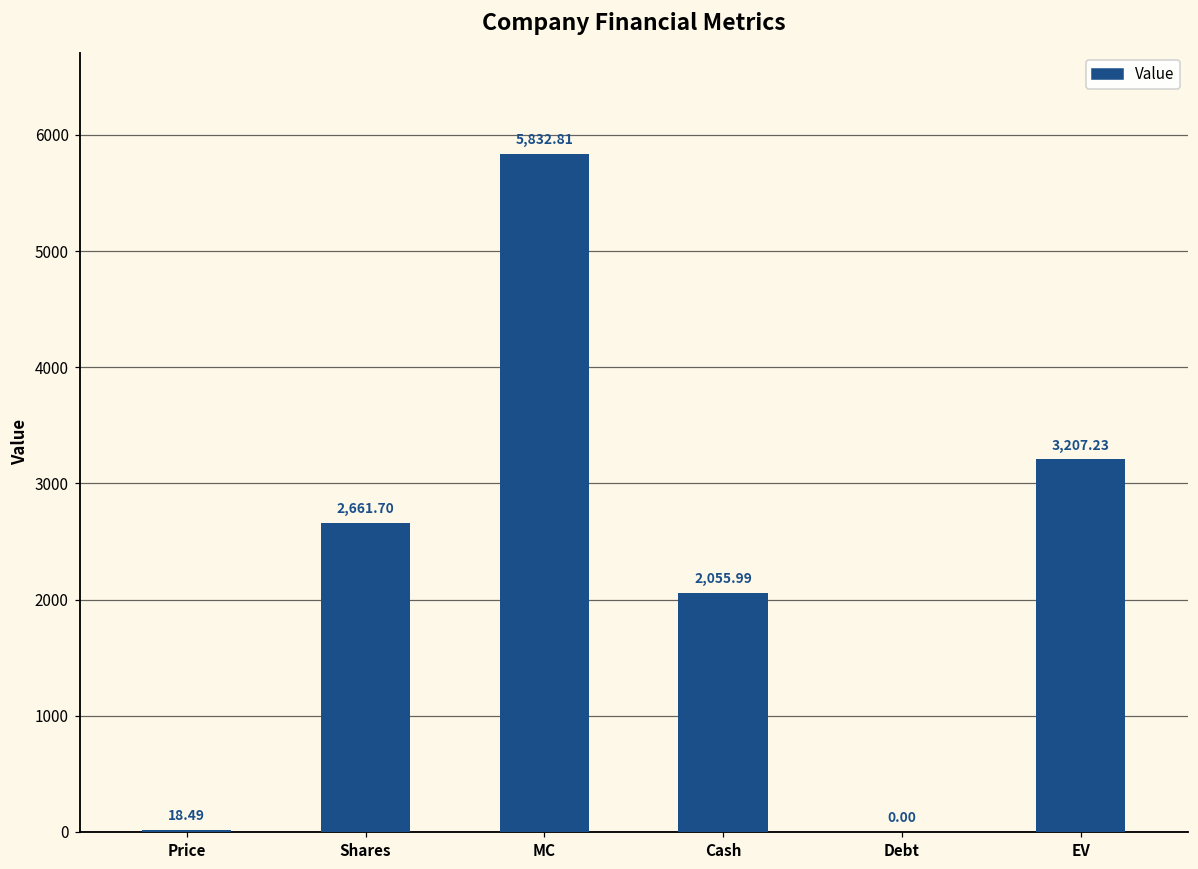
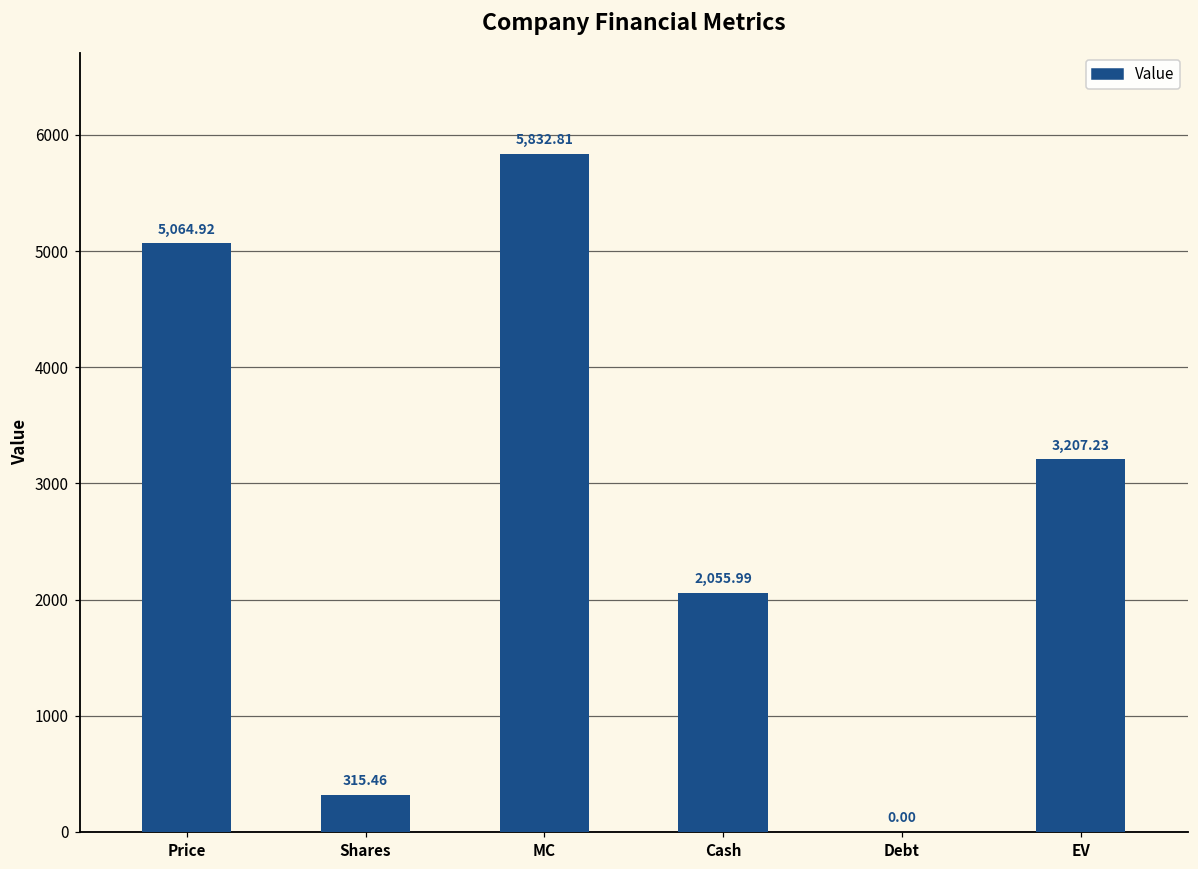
  {
-   "Price": "18.49",
-   "Shares": "2,661.70",
+   "Price": "5,064.92",
+   "Shares": "315.46",
    "MC": "5,832.81",
    "Cash": "2,055.99",
    "Debt": "0.00",
    "EV": "3,207.23"
  }
